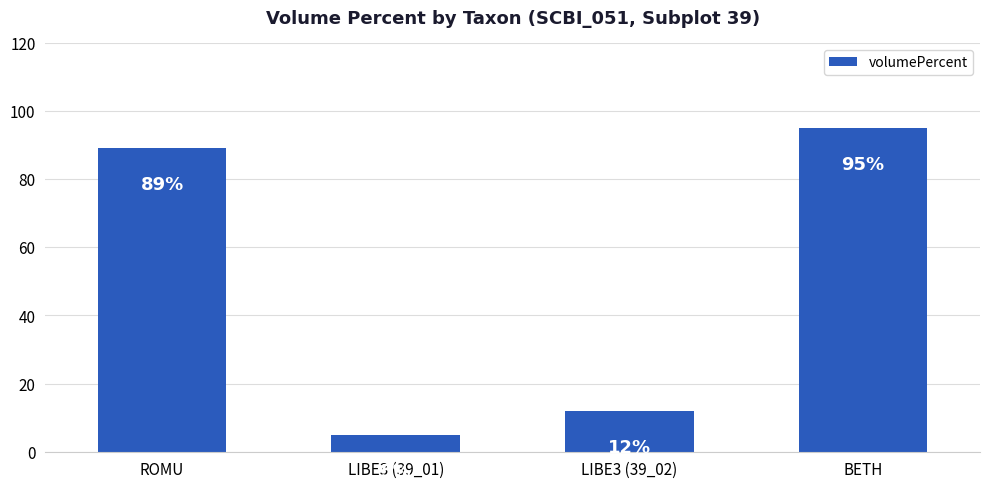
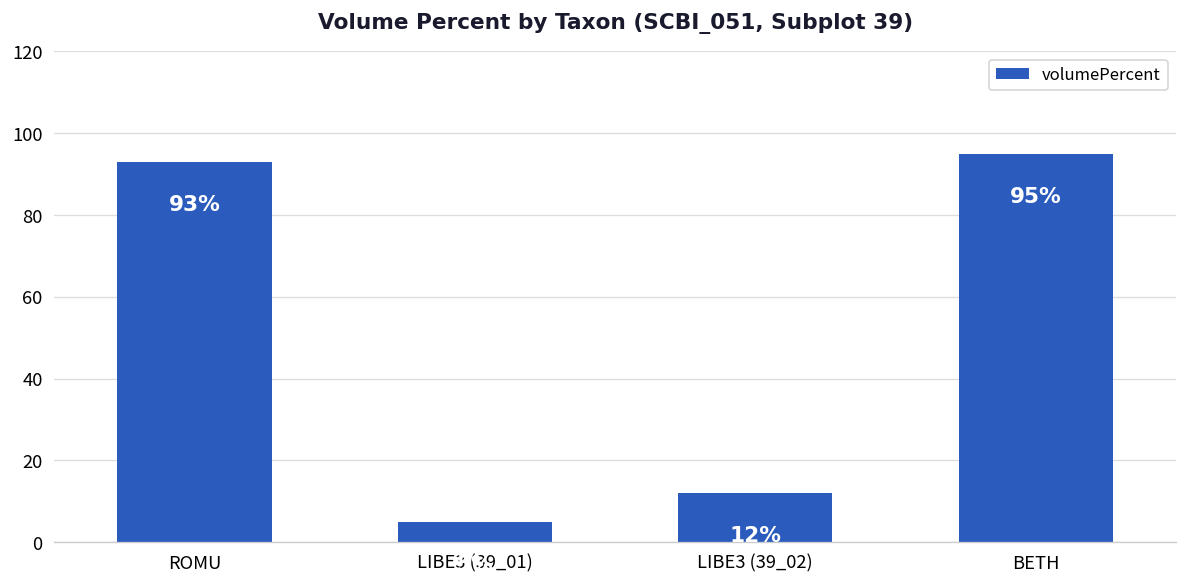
  {
-   "ROMU": "89%",
+   "ROMU": "93%",
    "LIBE3 (39_02)": "12%",
    "BETH": "95%"
  }
